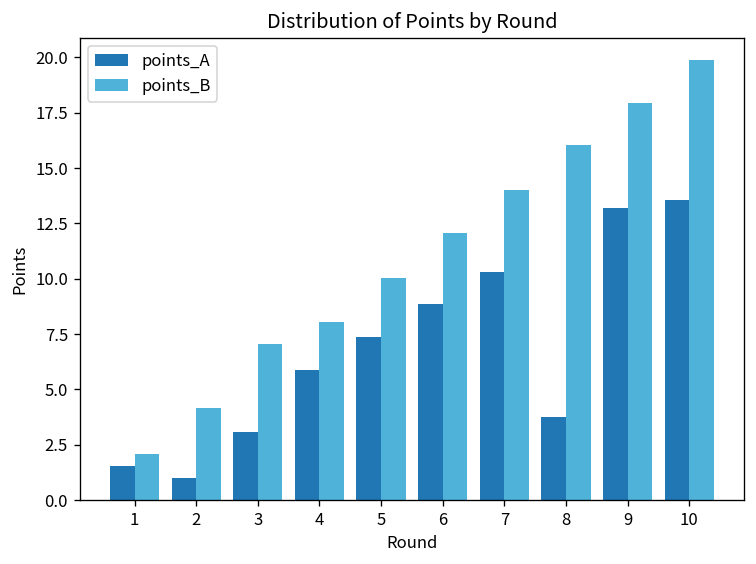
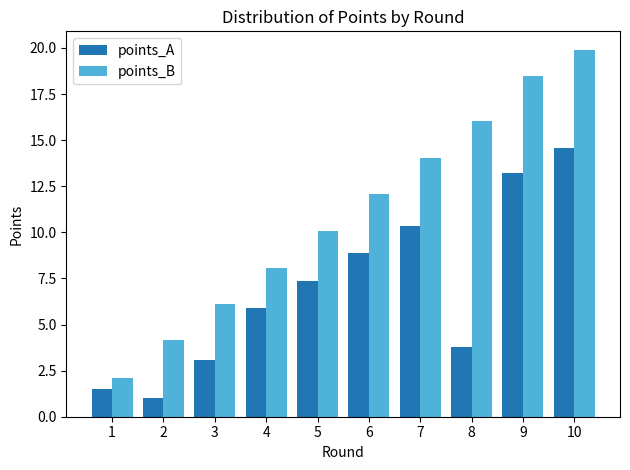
  {
    "points_A": {
      "1": 1.5,
      "2": 1.0,
      "3": 3.1,
      "4": 5.9,
      "5": 7.4,
      "6": 8.9,
      "7": 10.3,
      "8": 3.8,
      "9": 13.2,
-     "10": 13.6
+     "10": 14.6
    },
    "points_B": {
      "1": 2.1,
      "2": 4.1,
-     "3": 7.1,
+     "3": 6.1,
      "4": 8.1,
      "5": 10.0,
      "6": 12.1,
      "7": 14.0,
      "8": 16.0,
-     "9": 18.0,
+     "9": 18.5,
      "10": 19.9
    }
  }
